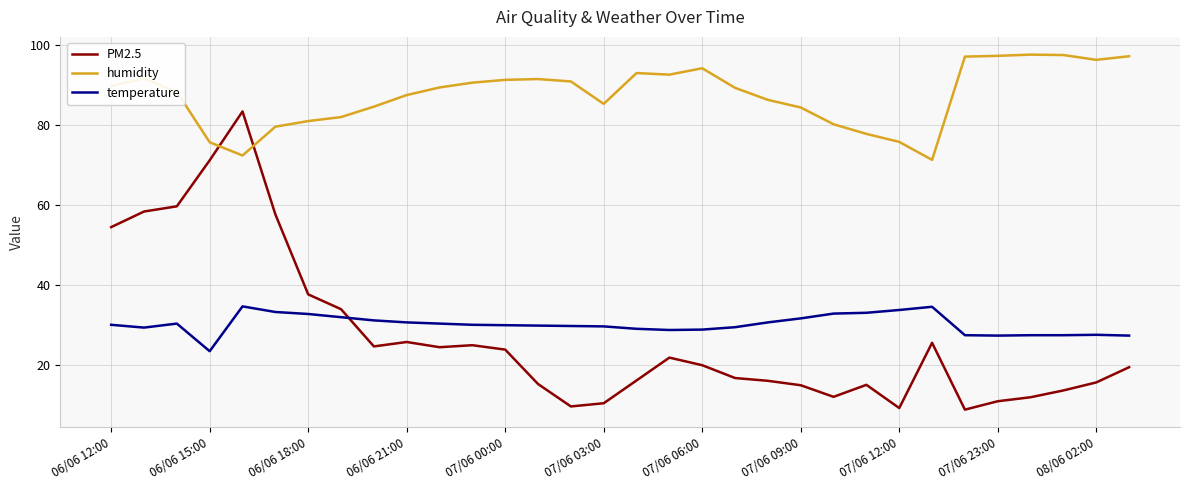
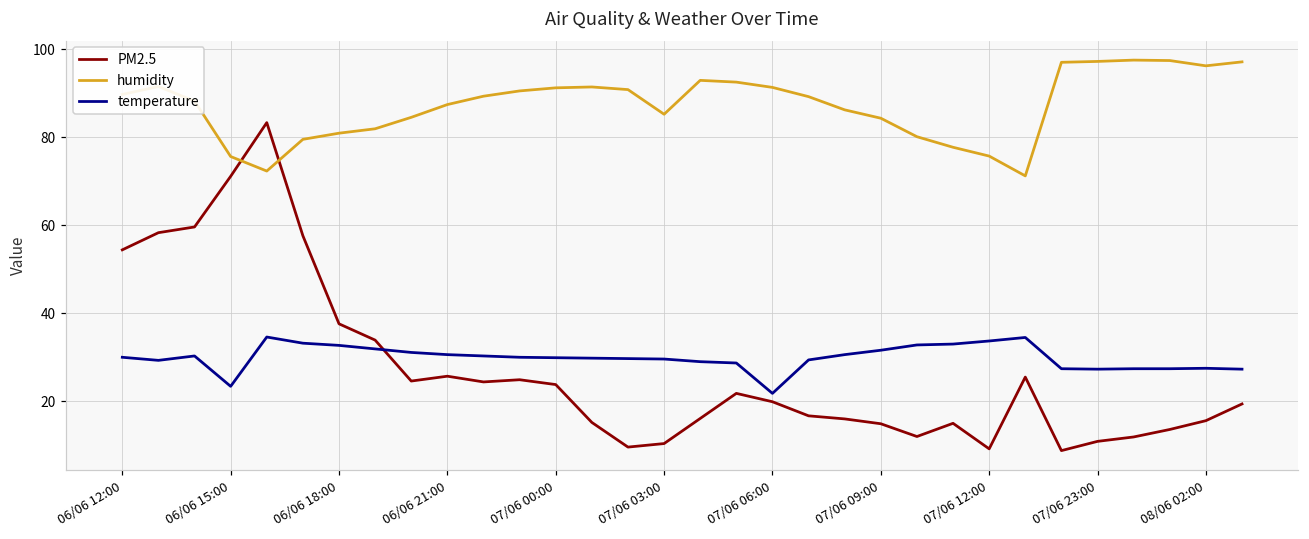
  {
    "PM2.5": {
      "06/06 12:00": 54,
      "06/06 15:00": 71,
      "06/06 18:00": 38,
      "06/06 21:00": 26,
      "07/06 00:00": 24,
      "07/06 03:00": 10,
      "07/06 06:00": 20,
      "07/06 09:00": 15,
      "07/06 12:00": 9,
      "07/06 23:00": 11,
      "08/06 02:00": 16
    },
    "humidity": {
      "06/06 15:00": 76,
      "06/06 18:00": 81,
      "06/06 21:00": 87,
      "07/06 00:00": 91,
      "07/06 03:00": 85,
-     "07/06 06:00": 94,
+     "07/06 06:00": 91,
      "07/06 09:00": 84,
      "07/06 12:00": 76,
      "07/06 23:00": 97,
      "08/06 02:00": 96
    },
    "temperature": {
      "06/06 12:00": 30,
      "06/06 15:00": 23,
      "06/06 18:00": 33,
      "06/06 21:00": 31,
      "07/06 00:00": 30,
      "07/06 03:00": 30,
-     "07/06 06:00": 29,
+     "07/06 06:00": 22,
      "07/06 09:00": 32,
      "07/06 12:00": 34,
      "07/06 23:00": 27,
      "08/06 02:00": 28
    }
  }
